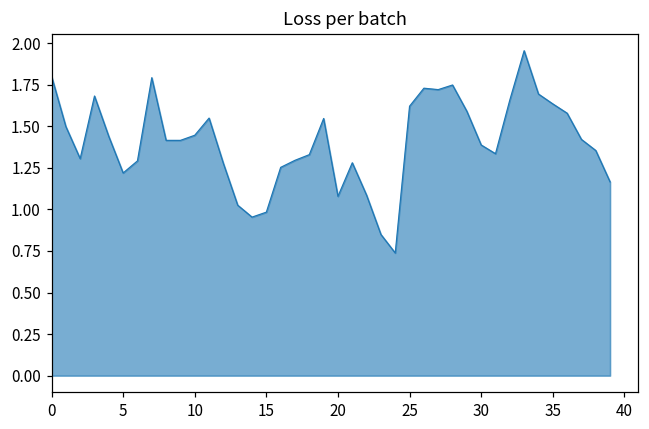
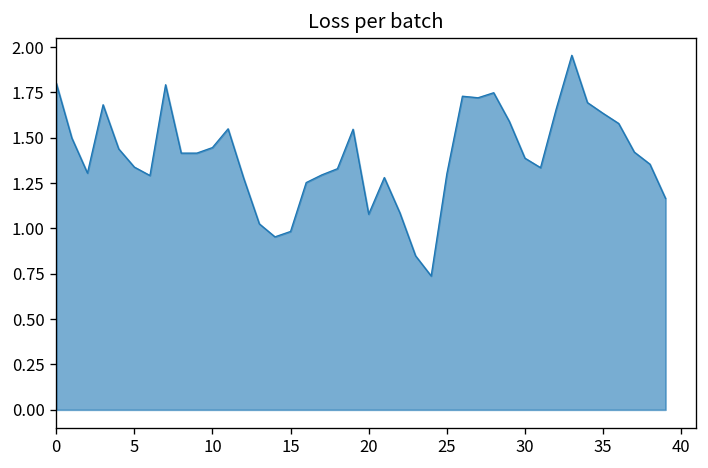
  {
    "0": 1.80,
-   "5": 1.22,
+   "5": 1.34,
    "10": 1.45,
    "15": 0.98,
    "20": 1.08,
-   "25": 1.62,
+   "25": 1.30,
    "30": 1.39,
    "35": 1.63
  }
